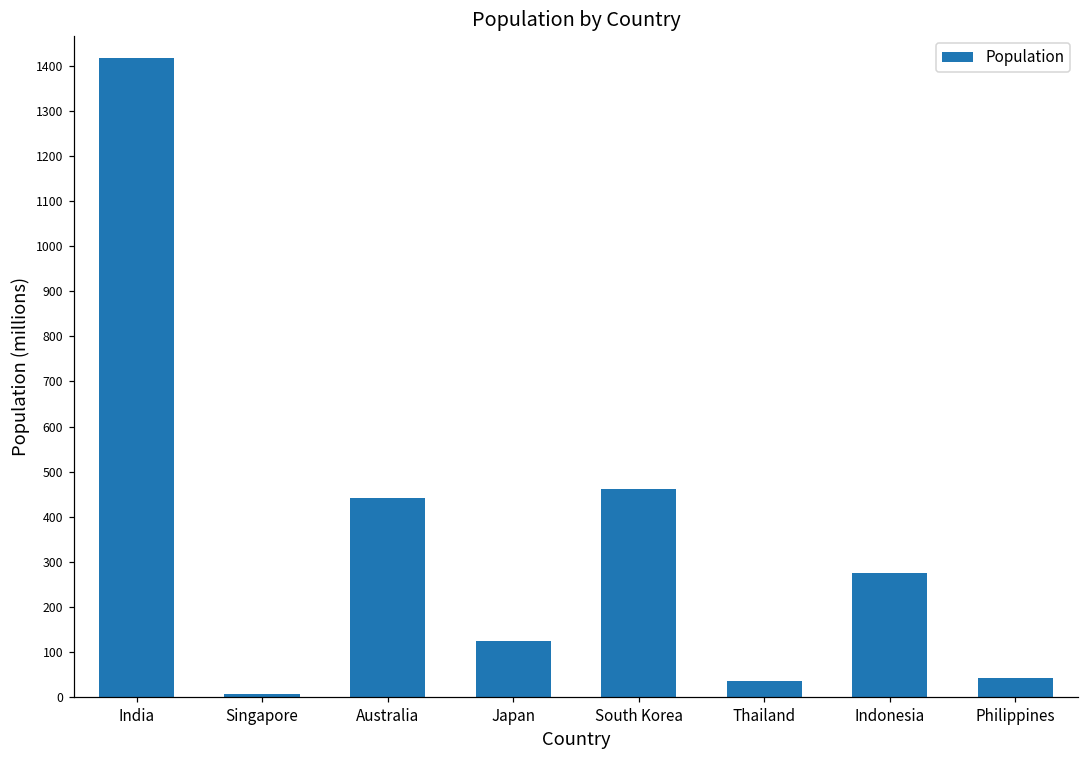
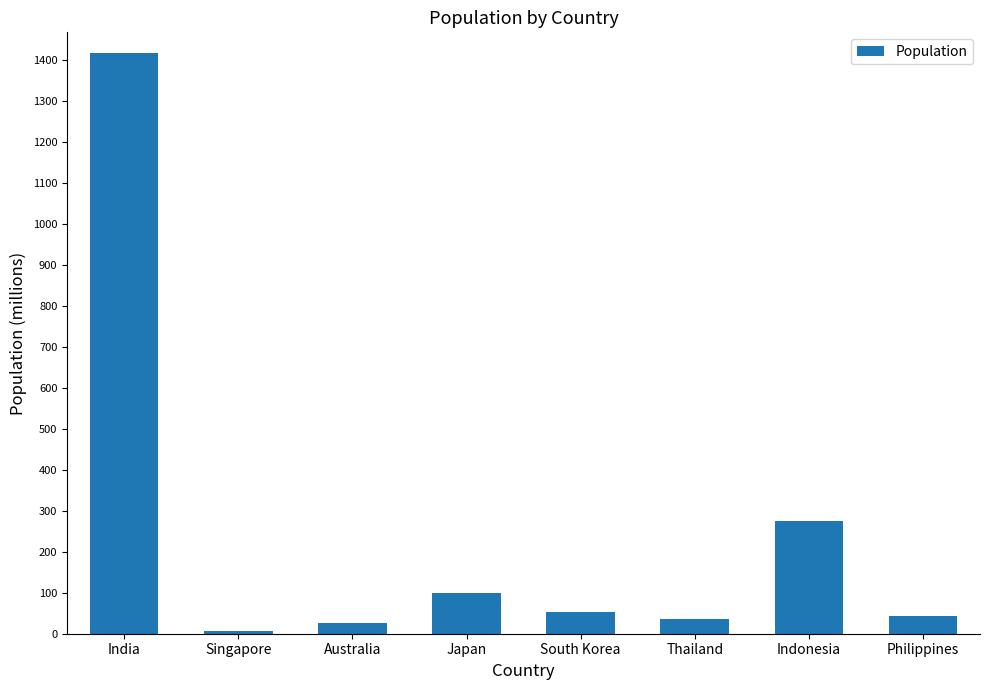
  {
    "India": 1420,
-   "Australia": 440,
-   "Japan": 130,
-   "South Korea": 460,
+   "Australia": 30,
+   "Japan": 100,
+   "South Korea": 50,
    "Thailand": 40,
    "Indonesia": 280,
    "Philippines": 40
  }
